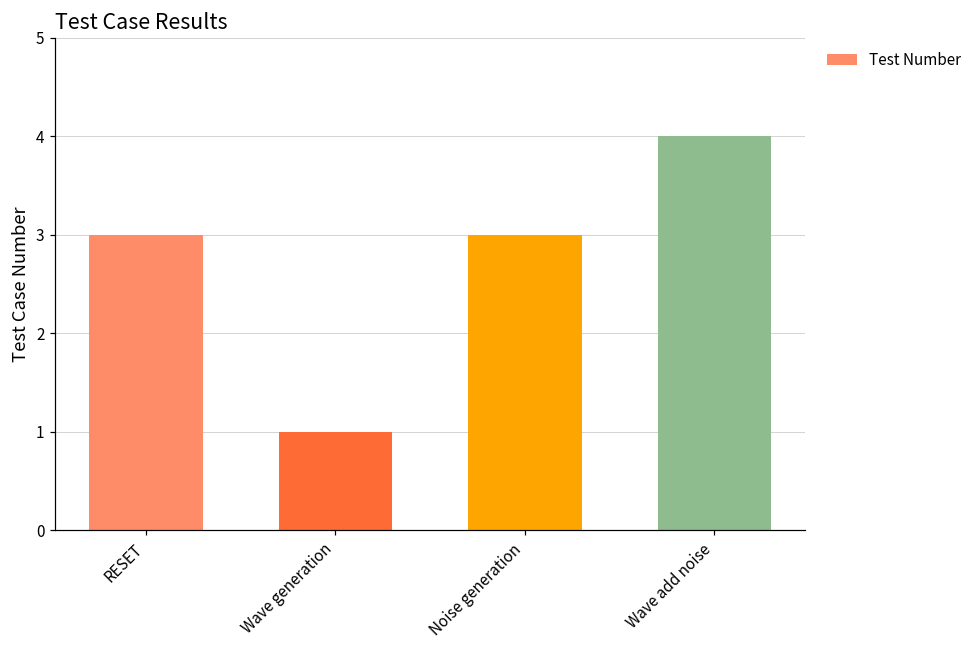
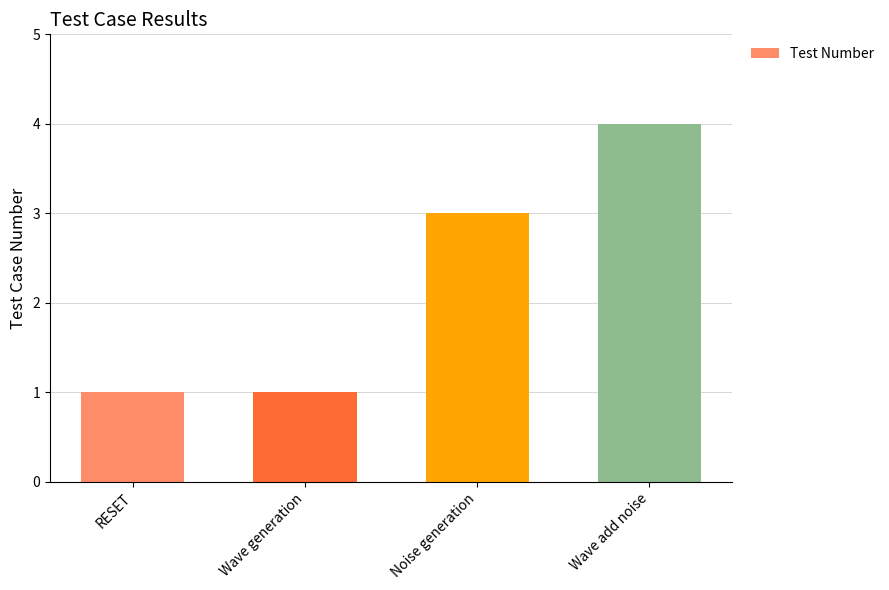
  {
-   "RESET": 3,
+   "RESET": 1,
    "Wave generation": 1,
    "Noise generation": 3,
    "Wave add noise": 4
  }
